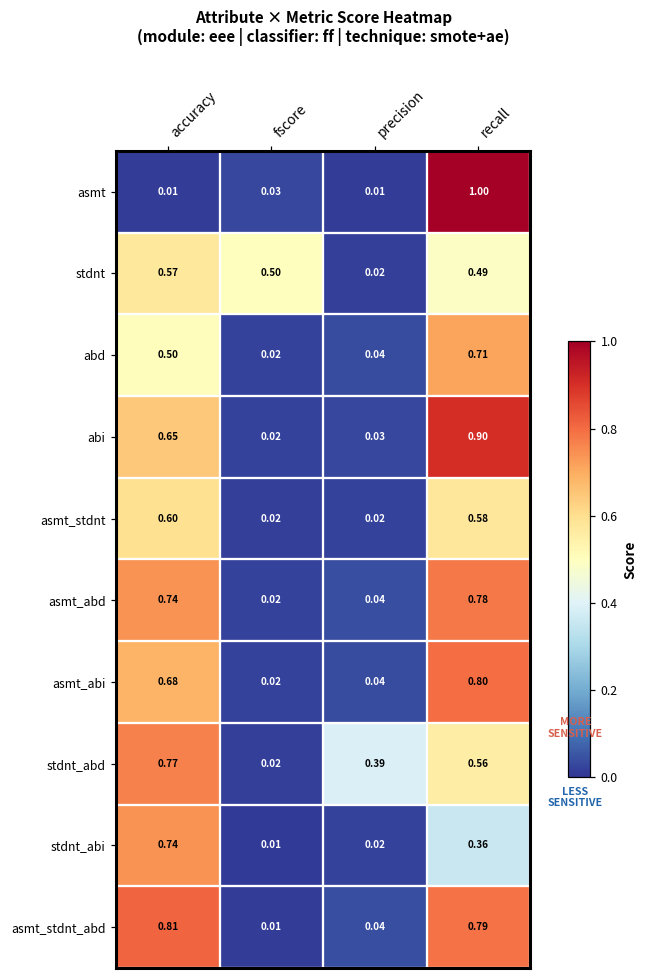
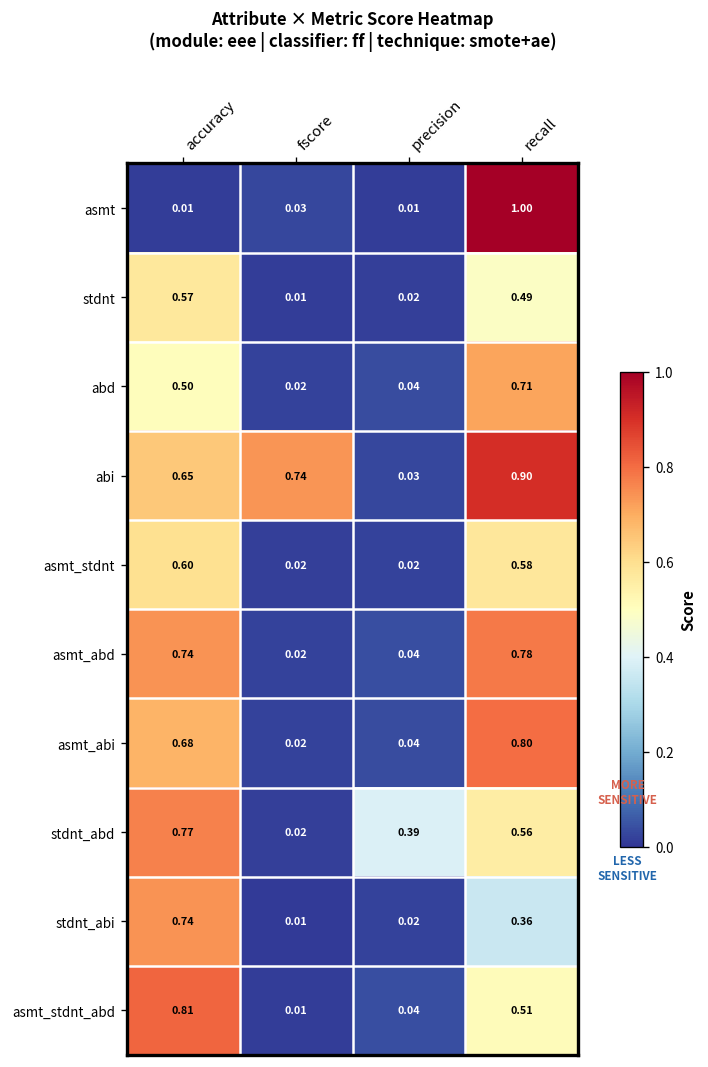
  {
    "asmt": {
      "accuracy": 0.01,
      "fscore": 0.03,
      "precision": 0.01,
      "recall": 1.00
    },
    "stdnt": {
      "accuracy": 0.57,
-     "fscore": 0.50,
+     "fscore": 0.01,
      "precision": 0.02,
      "recall": 0.49
    },
    "abd": {
      "accuracy": 0.50,
      "fscore": 0.02,
      "precision": 0.04,
      "recall": 0.71
    },
    "abi": {
      "accuracy": 0.65,
-     "fscore": 0.02,
+     "fscore": 0.74,
      "precision": 0.03,
      "recall": 0.90
    },
    "asmt_stdnt": {
      "accuracy": 0.60,
      "fscore": 0.02,
      "precision": 0.02,
      "recall": 0.58
    },
    "asmt_abd": {
      "accuracy": 0.74,
      "fscore": 0.02,
      "precision": 0.04,
      "recall": 0.78
    },
    "asmt_abi": {
      "accuracy": 0.68,
      "fscore": 0.02,
      "precision": 0.04,
      "recall": 0.80
    },
    "stdnt_abd": {
      "accuracy": 0.77,
      "fscore": 0.02,
      "precision": 0.39,
      "recall": 0.56
    },
    "stdnt_abi": {
      "accuracy": 0.74,
      "fscore": 0.01,
      "precision": 0.02,
      "recall": 0.36
    },
    "asmt_stdnt_abd": {
      "accuracy": 0.81,
      "fscore": 0.01,
      "precision": 0.04,
-     "recall": 0.79
+     "recall": 0.51
    }
  }
